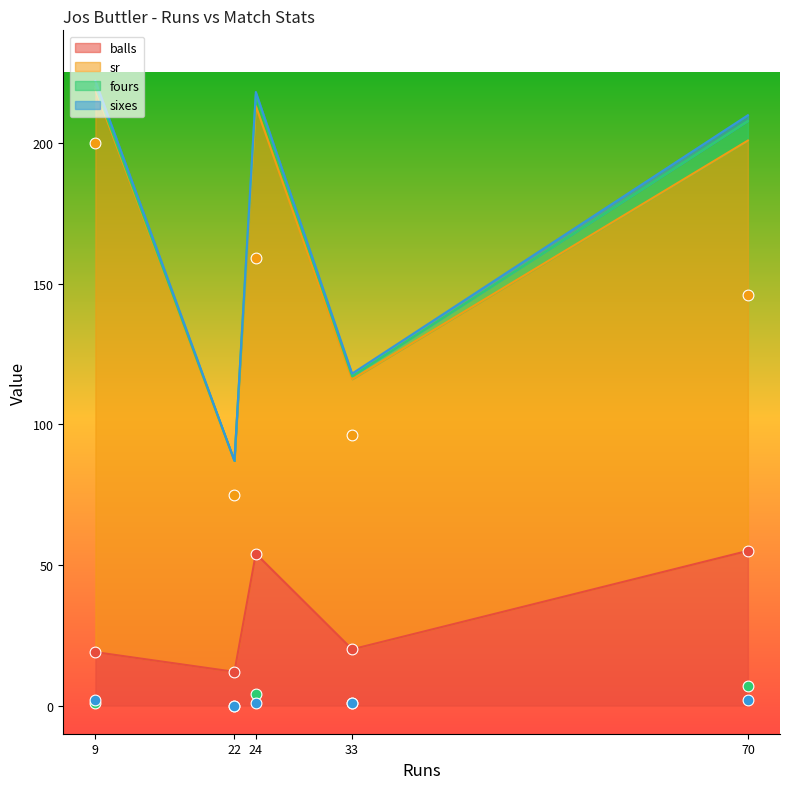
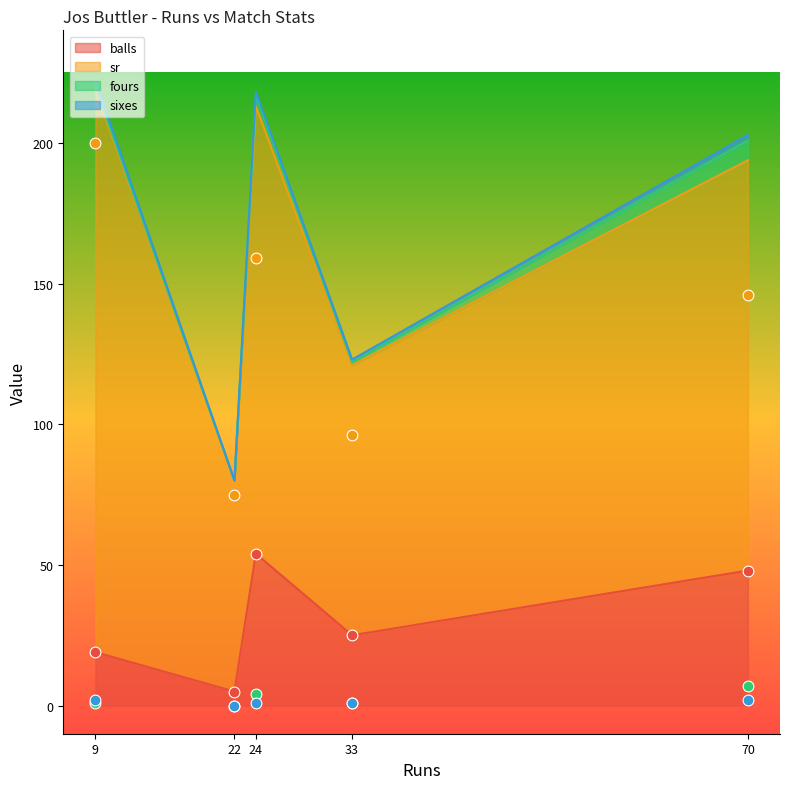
  {
    "balls": {
      "9": 19,
-     "22": 12,
+     "22": 5,
      "24": 54,
-     "33": 20,
-     "70": 55
+     "33": 25,
+     "70": 48
    }
  }
